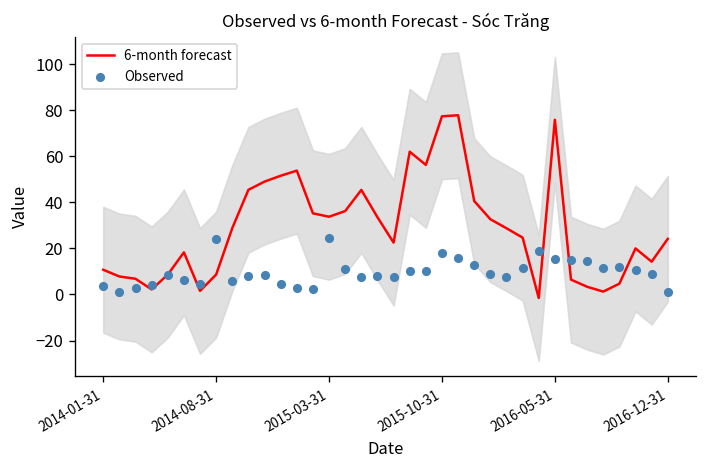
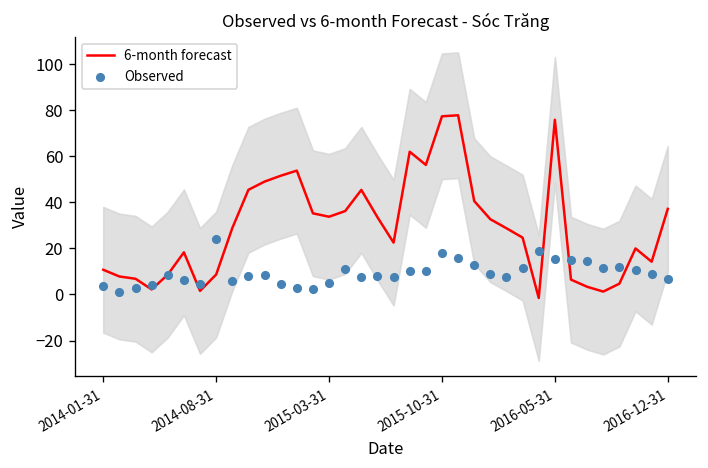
  {
    "6-month forecast": {
      "2014-01-31": 11,
      "2014-08-31": 9,
      "2015-03-31": 34,
      "2015-10-31": 77,
      "2016-05-31": 76,
-     "2016-12-31": 24
+     "2016-12-31": 37
    },
    "Observed": {
-     "2015-03-31": 25,
-     "2016-12-31": 1
+     "2015-03-31": 5,
+     "2016-12-31": 7
    }
  }
